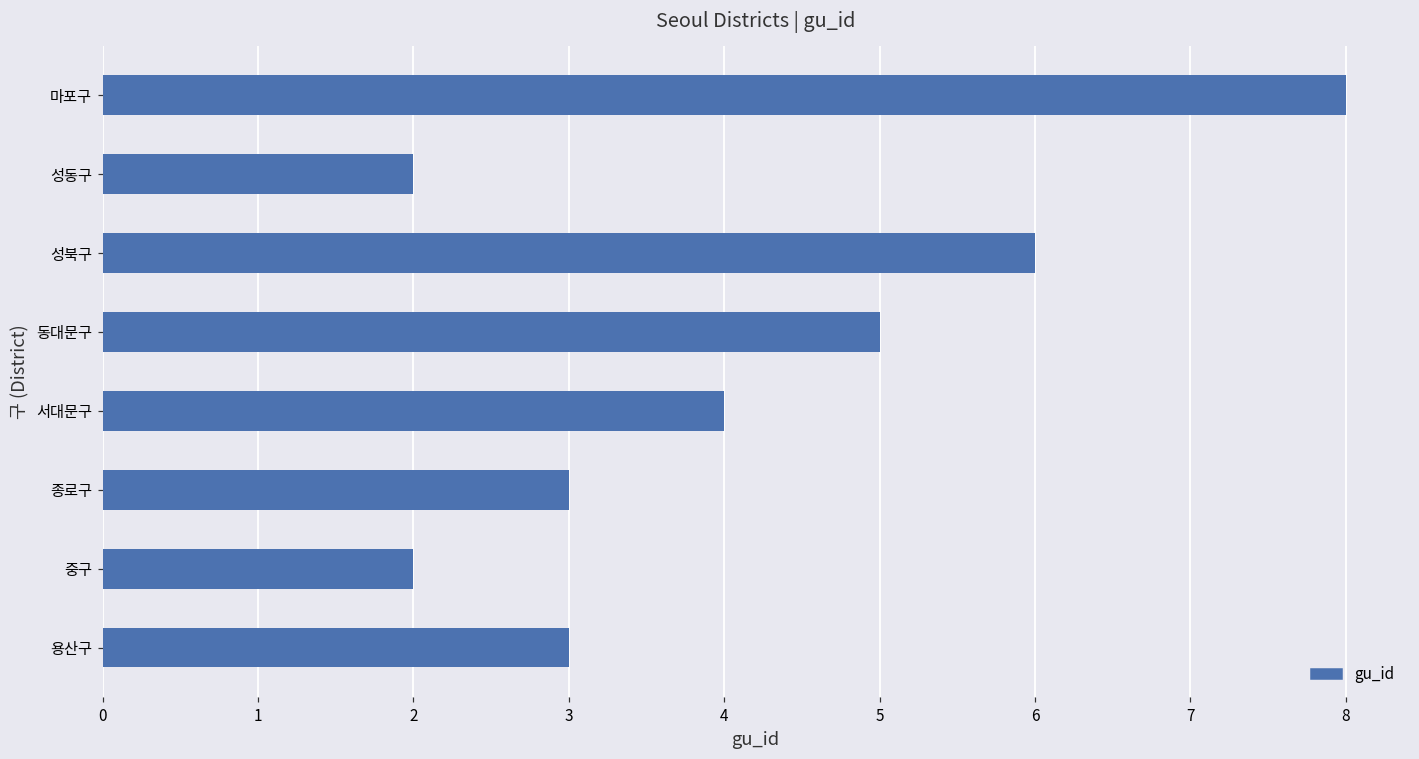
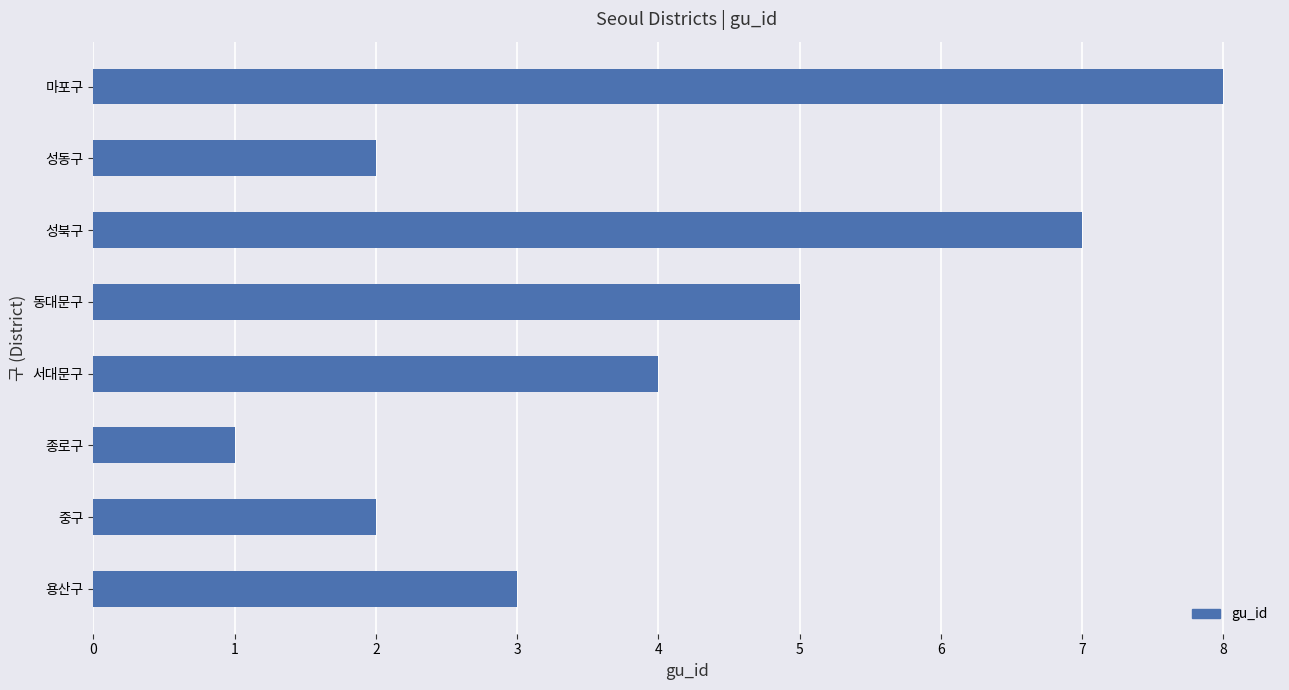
  {
    "마포구": 8,
    "성동구": 2,
-   "성북구": 6,
+   "성북구": 7,
    "동대문구": 5,
    "서대문구": 4,
-   "종로구": 3,
+   "종로구": 1,
    "중구": 2,
    "용산구": 3
  }
